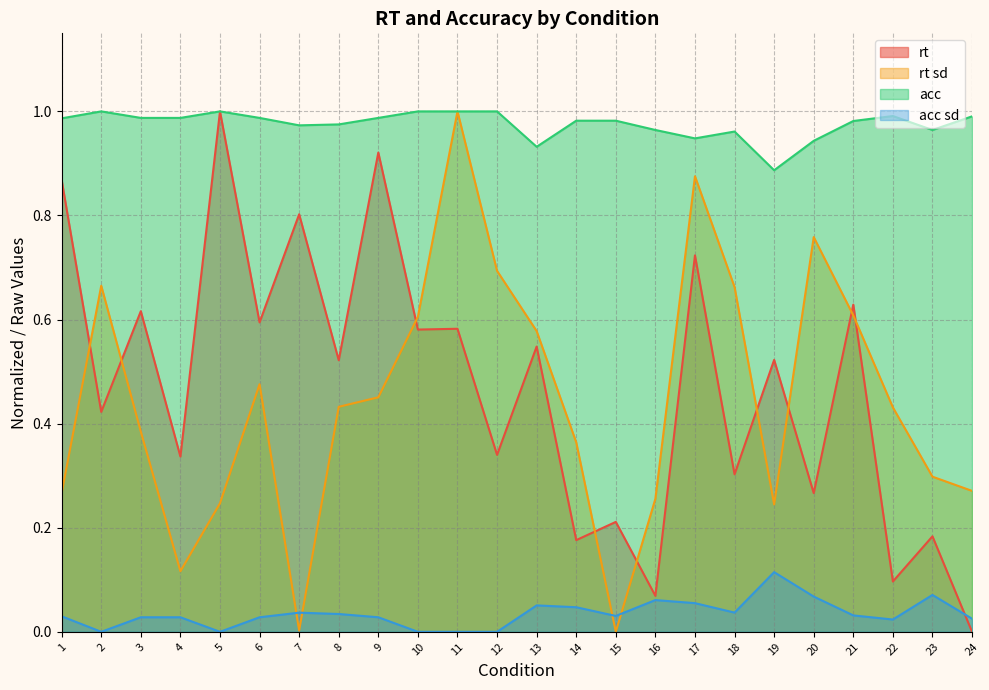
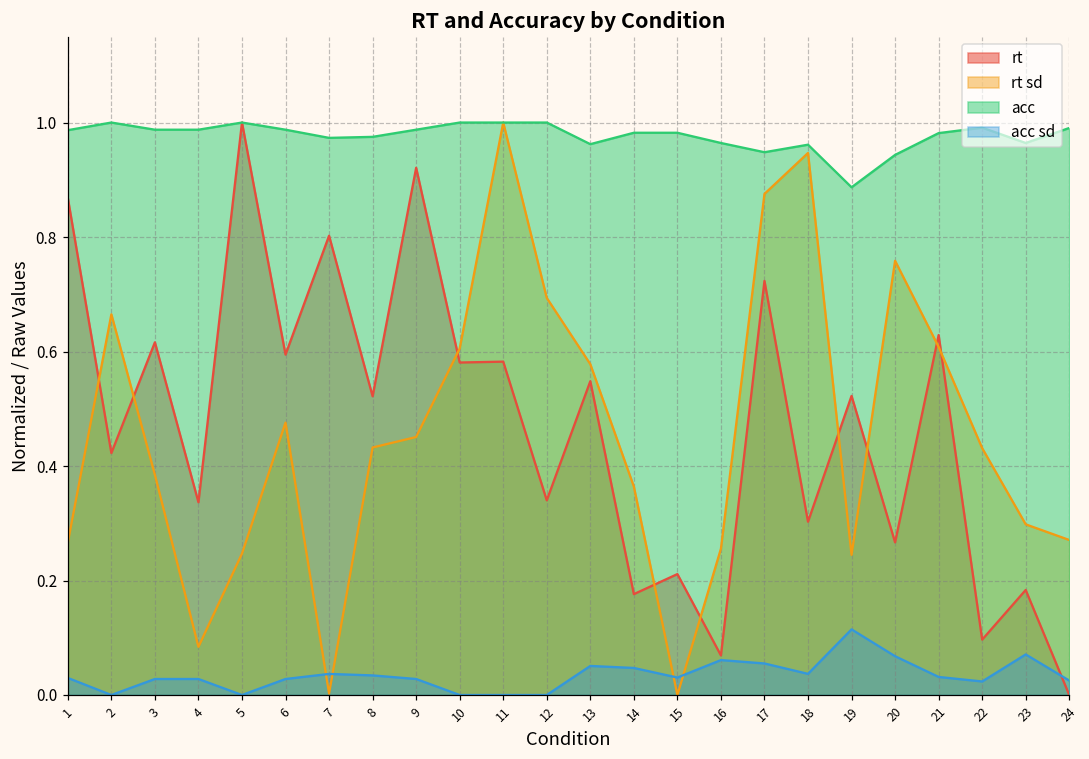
  {
    "rt": {
      "1": 0.87,
      "2": 0.42,
      "3": 0.62,
      "4": 0.34,
      "6": 0.59,
      "7": 0.80,
      "8": 0.52,
      "9": 0.92,
      "10": 0.58,
      "11": 0.58,
      "12": 0.34,
      "13": 0.55,
      "14": 0.18,
      "15": 0.21,
      "16": 0.07,
      "17": 0.72,
      "18": 0.30,
      "19": 0.52,
      "20": 0.27,
      "21": 0.63,
      "22": 0.10,
      "23": 0.18,
      "24": 0.00
    },
    "rt sd": {
      "1": 0.27,
      "2": 0.66,
      "3": 0.38,
-     "4": 0.12,
+     "4": 0.08,
      "5": 0.25,
      "6": 0.48,
      "7": 0.00,
      "8": 0.43,
      "9": 0.45,
      "10": 0.61,
      "12": 0.69,
      "13": 0.58,
      "14": 0.36,
      "15": 0.00,
      "16": 0.26,
      "17": 0.88,
-     "18": 0.66,
+     "18": 0.95,
      "19": 0.24,
      "20": 0.76,
      "21": 0.61,
      "22": 0.43,
      "23": 0.30,
      "24": 0.27
    },
    "acc": {
      "1": 0.99,
      "2": 1.00,
      "3": 0.99,
      "4": 0.99,
      "6": 0.99,
      "7": 0.97,
      "8": 0.98,
      "9": 0.99,
      "10": 1.00,
      "12": 1.00,
-     "13": 0.93,
+     "13": 0.96,
      "14": 0.98,
      "15": 0.98,
      "16": 0.96,
      "17": 0.95,
      "18": 0.96,
      "19": 0.89,
      "20": 0.94,
      "21": 0.98,
      "23": 0.96,
      "24": 0.99
    },
    "acc sd": {
      "1": 0.03,
      "2": 0.00,
      "3": 0.03,
      "4": 0.03,
      "5": 0.00,
      "6": 0.03,
      "7": 0.04,
      "8": 0.03,
      "9": 0.03,
      "10": 0.00,
      "11": 0.00,
      "12": 0.00,
      "13": 0.05,
      "14": 0.05,
      "15": 0.03,
      "16": 0.06,
      "17": 0.06,
      "18": 0.04,
      "19": 0.11,
      "20": 0.07,
      "21": 0.03,
      "22": 0.02,
      "23": 0.07,
      "24": 0.03
    }
  }
